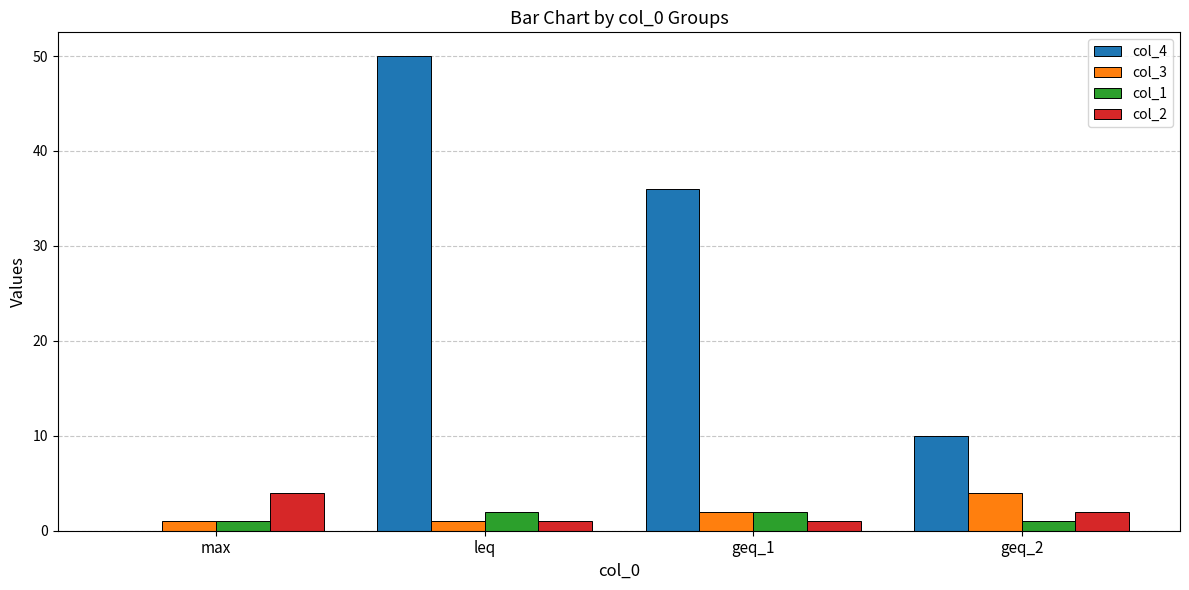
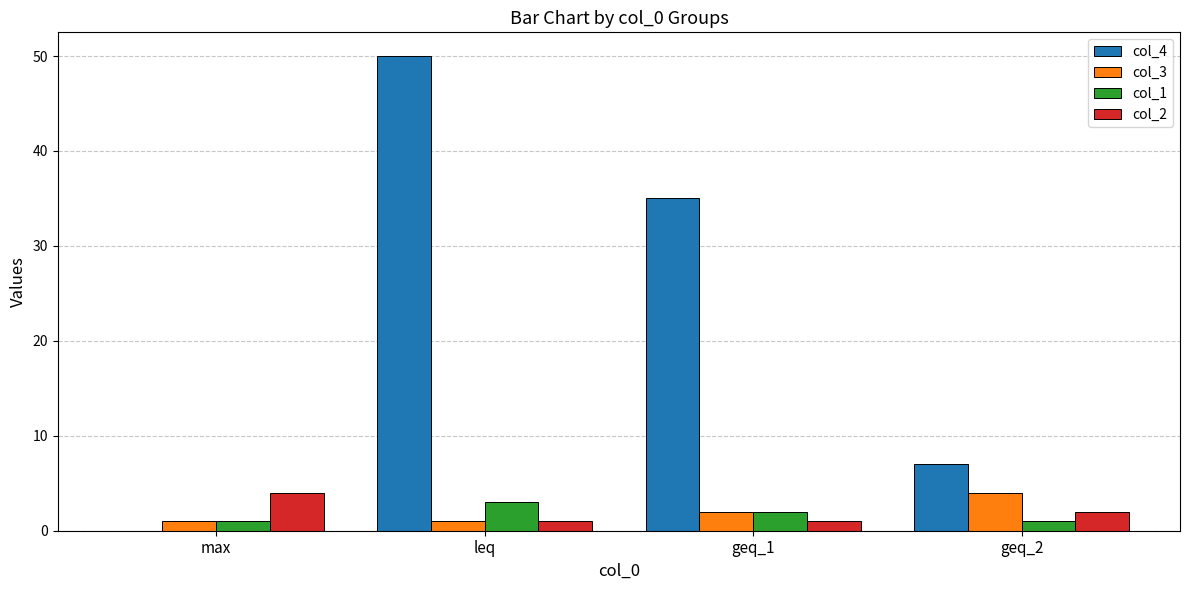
  {
    "col_4": {
      "max": 0,
      "leq": 50,
-     "geq_1": 36,
-     "geq_2": 10
+     "geq_1": 35,
+     "geq_2": 7
    },
    "col_3": {
      "max": 1,
      "leq": 1,
      "geq_1": 2,
      "geq_2": 4
    },
    "col_1": {
      "max": 1,
-     "leq": 2,
+     "leq": 3,
      "geq_1": 2,
      "geq_2": 1
    },
    "col_2": {
      "max": 4,
      "leq": 1,
      "geq_1": 1,
      "geq_2": 2
    }
  }
